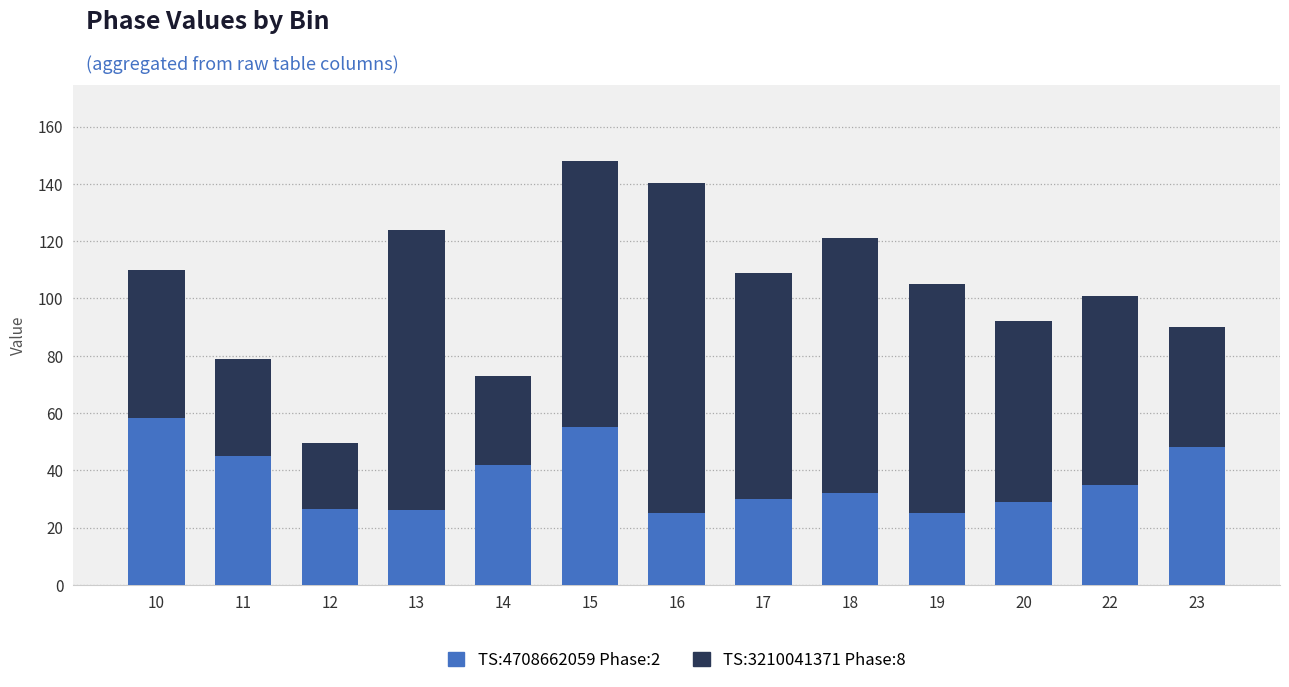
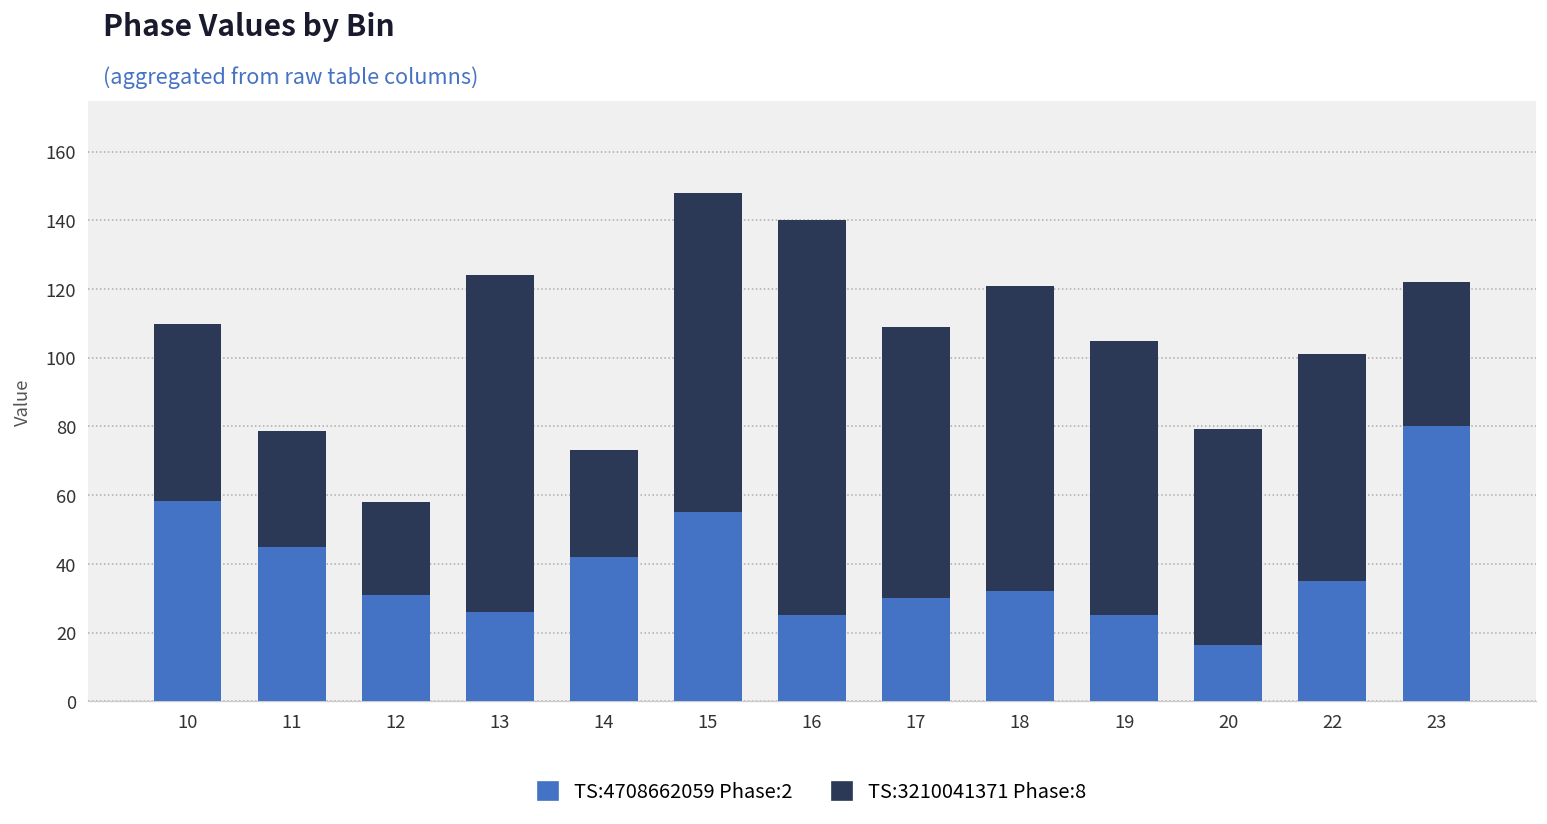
  {
    "TS:4708662059 Phase:2": {
      "10": 58,
      "11": 45,
-     "12": 27,
+     "12": 31,
      "13": 26,
      "14": 42,
      "15": 55,
      "16": 25,
      "17": 30,
      "18": 32,
      "19": 25,
-     "20": 29,
+     "20": 16,
      "22": 35,
-     "23": 48
+     "23": 80
    },
    "TS:3210041371 Phase:8": {
      "10": 52,
      "11": 34,
-     "12": 23,
+     "12": 27,
      "13": 98,
      "14": 31,
      "15": 93,
      "16": 115,
      "17": 79,
      "18": 89,
      "19": 80,
      "20": 63,
      "22": 66,
      "23": 42
    }
  }
